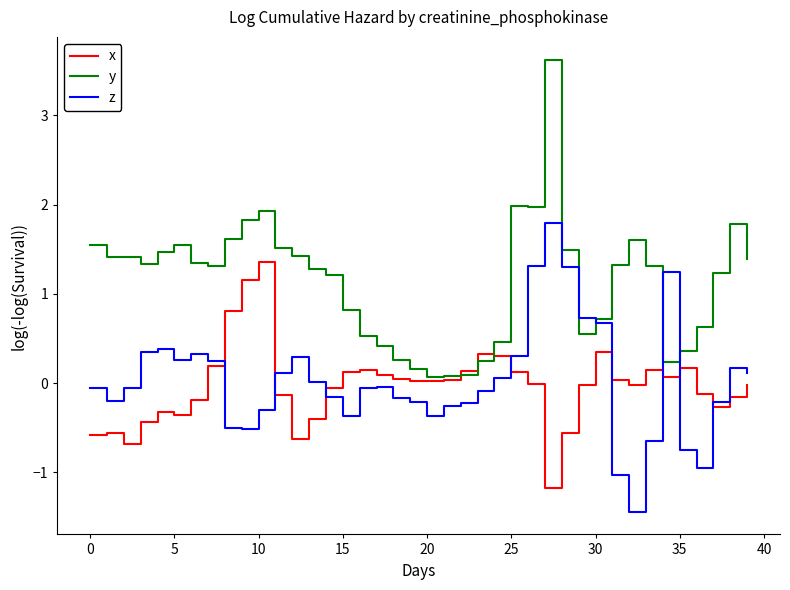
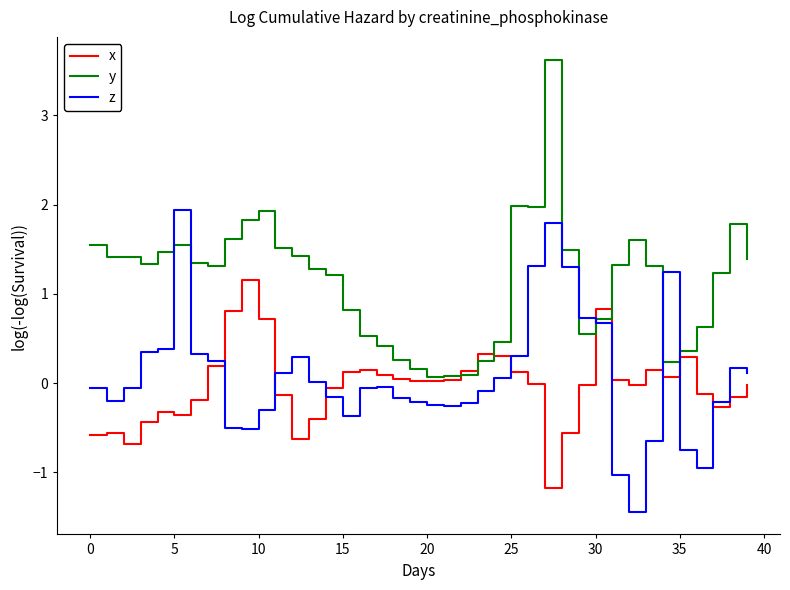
  {
    "x": {
      "0": -0.6,
      "5": -0.4,
-     "10": 1.4,
+     "10": 0.7,
      "15": 0.1,
      "20": 0.0,
      "25": 0.1,
-     "30": 0.4,
-     "35": 0.2
+     "30": 0.8,
+     "35": 0.3
    },
    "y": {
      "0": 1.6,
      "5": 1.5,
      "10": 1.9,
      "15": 0.8,
      "20": 0.1,
      "25": 2.0,
      "30": 0.7,
      "35": 0.4
    },
    "z": {
      "0": -0.1,
-     "5": 0.3,
+     "5": 1.9,
      "10": -0.3,
      "15": -0.4,
-     "20": -0.4,
+     "20": -0.2,
      "25": 0.3,
      "30": 0.7,
      "35": -0.7
    }
  }
